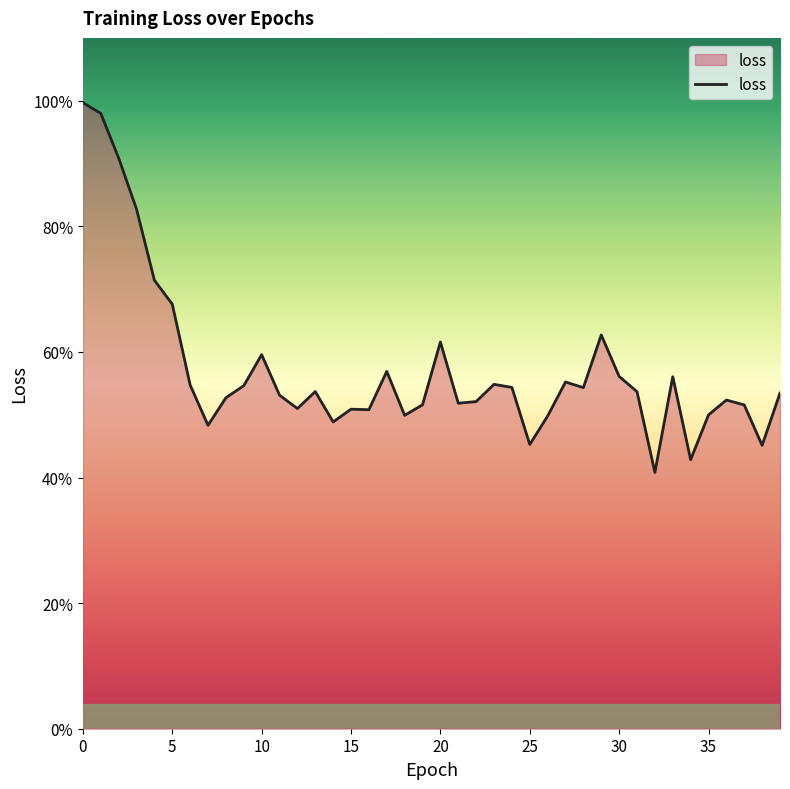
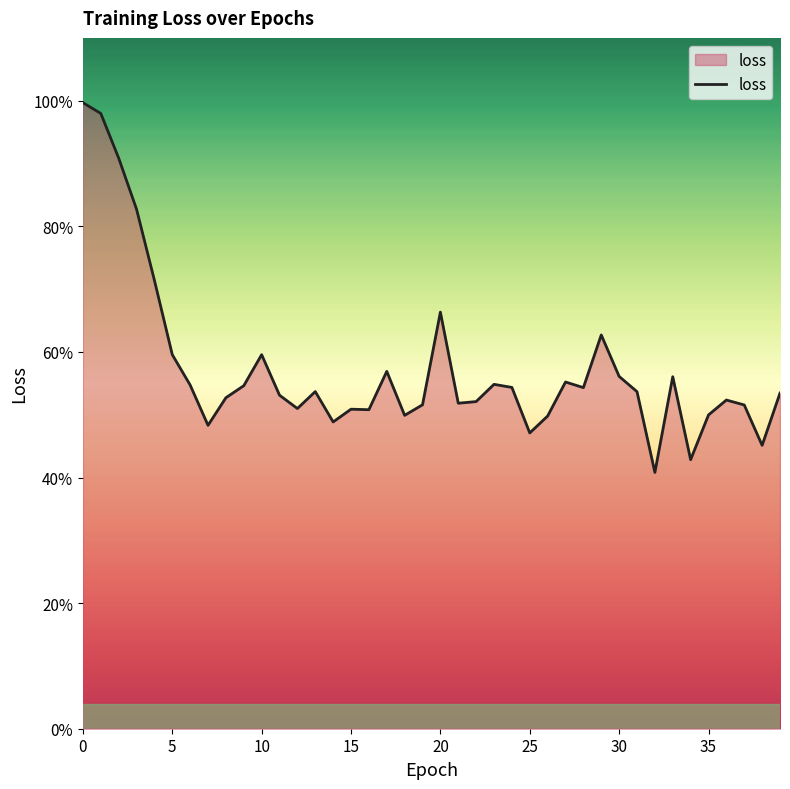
  {
    "0": "100%",
-   "5": "68%",
+   "5": "60%",
    "10": "60%",
    "15": "51%",
-   "20": "62%",
-   "25": "45%",
+   "20": "66%",
+   "25": "47%",
    "30": "56%",
    "35": "50%"
  }
